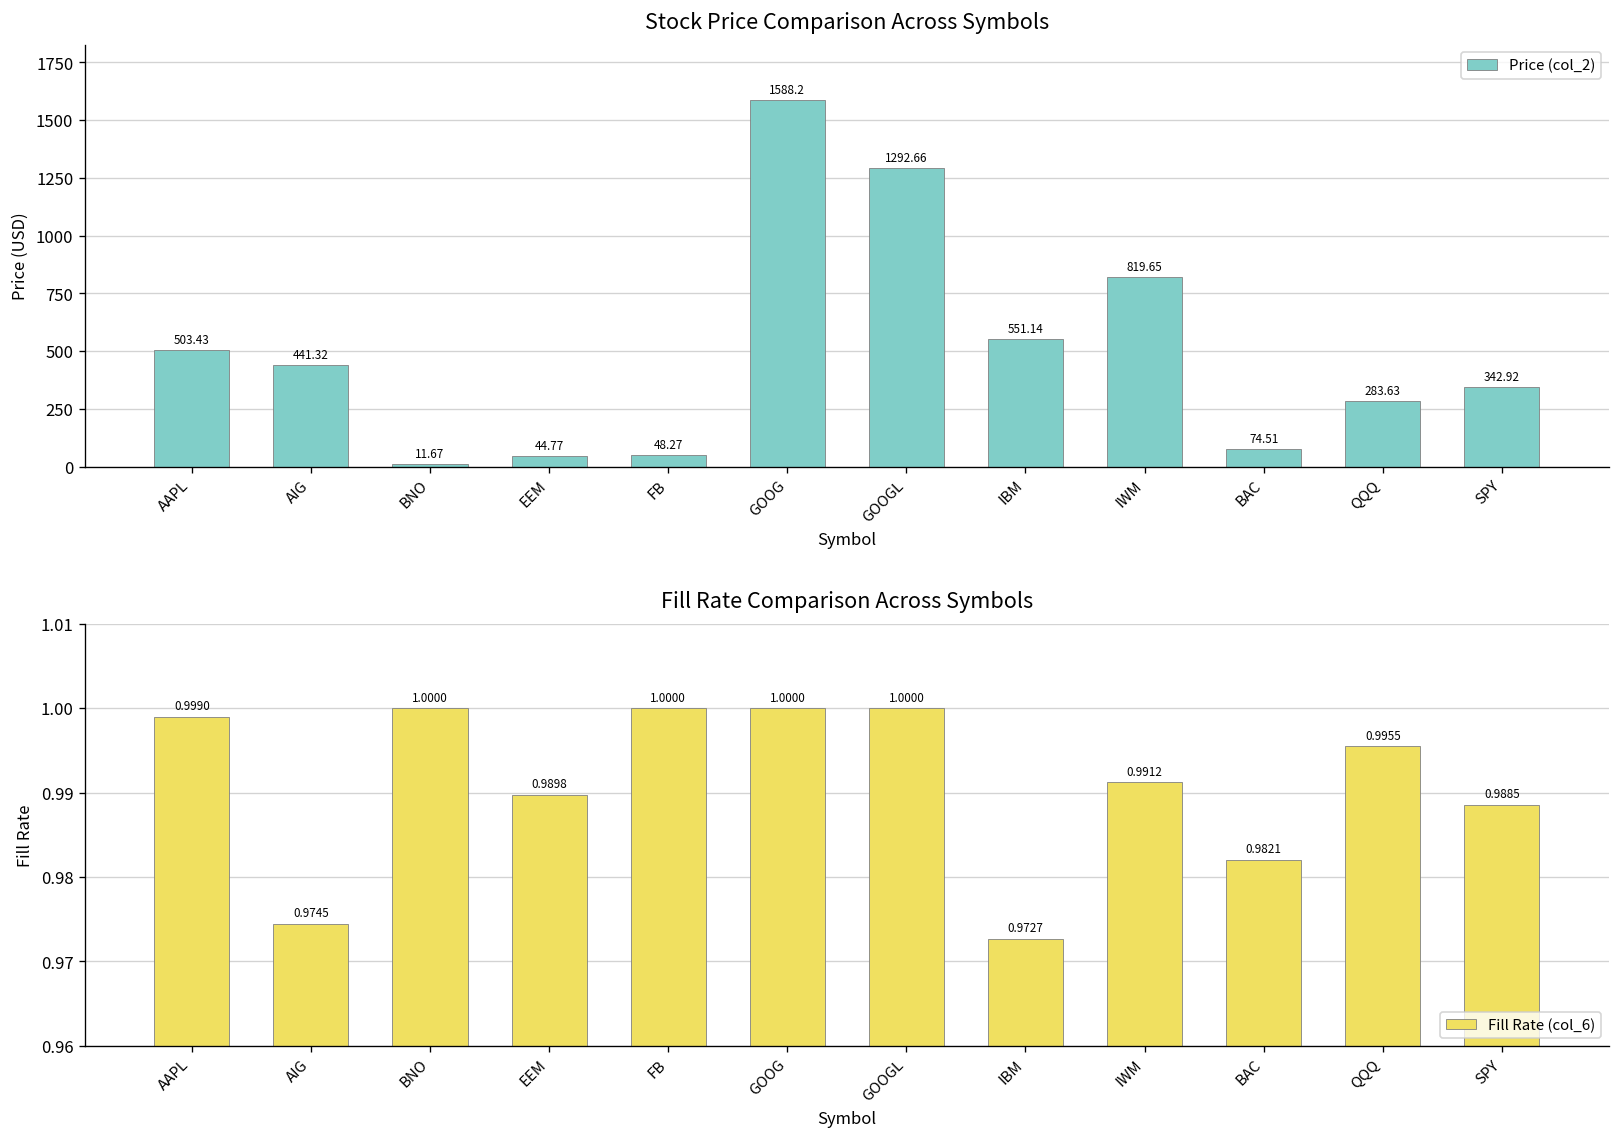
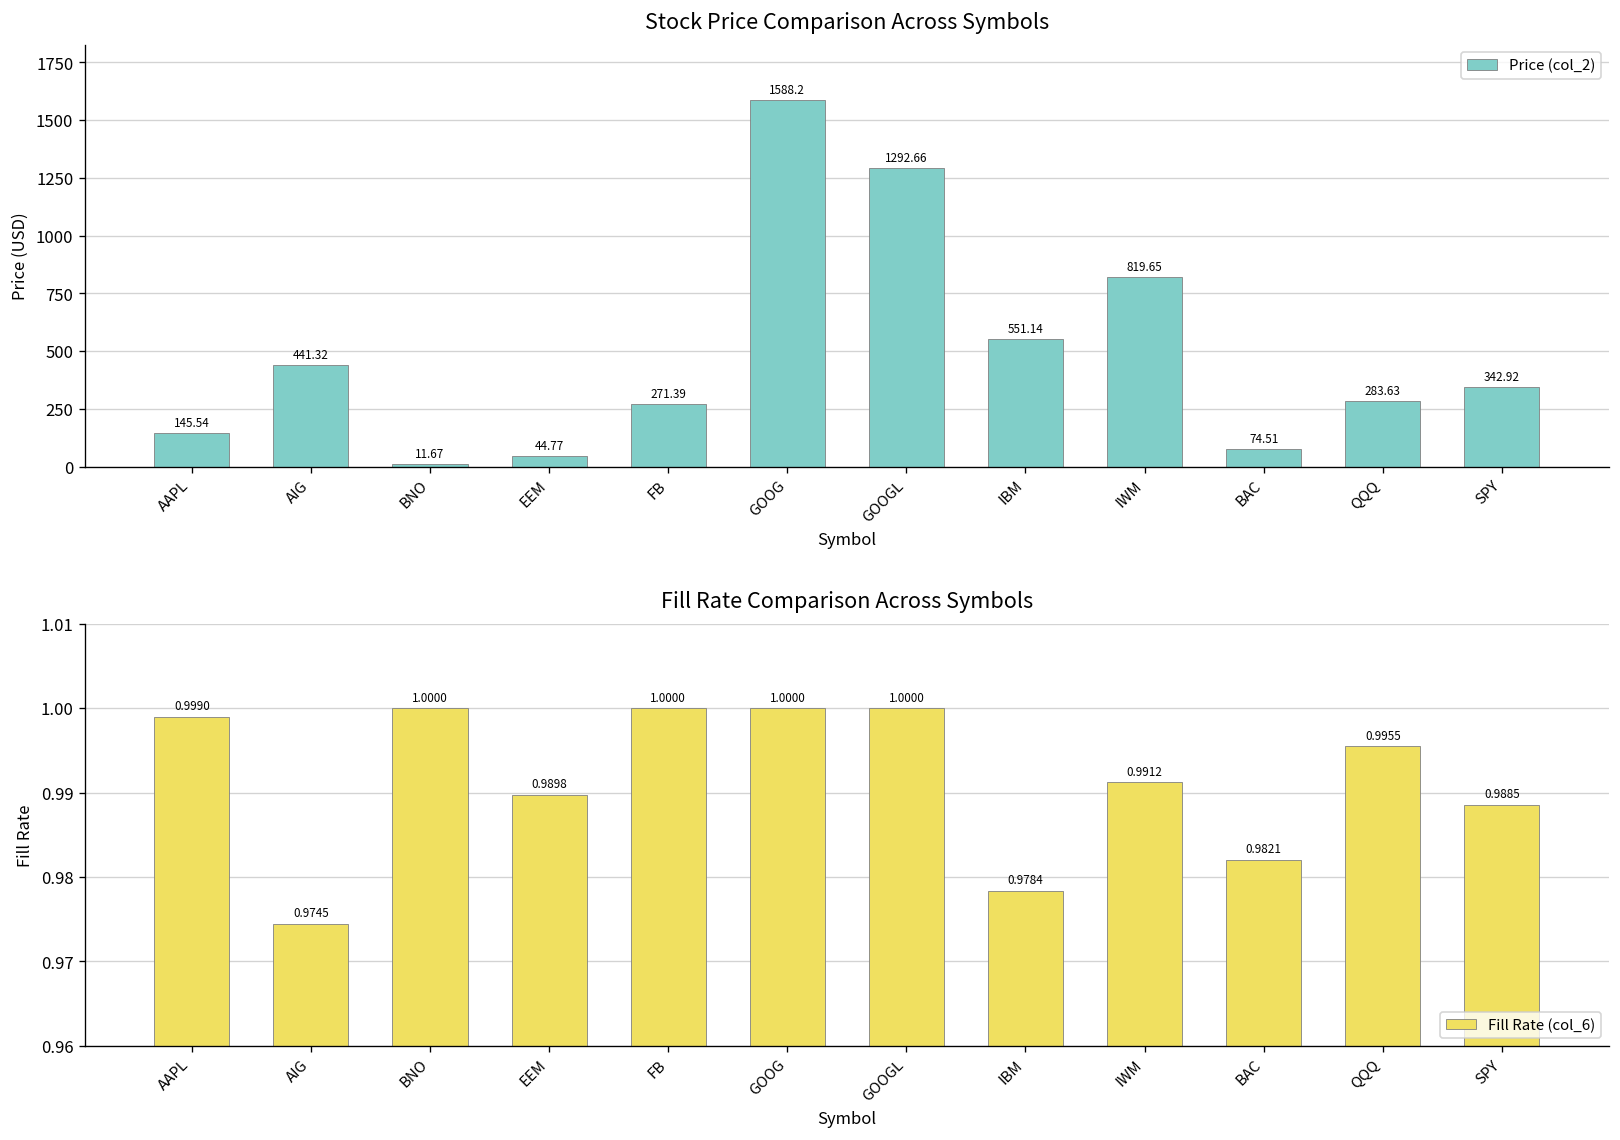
  {
    "Stock Price Comparison Across Symbols": {
-     "AAPL": 503.43,
+     "AAPL": 145.54,
      "AIG": 441.32,
      "BNO": 11.67,
      "EEM": 44.77,
-     "FB": 48.27,
+     "FB": 271.39,
      "GOOG": 1588.2,
      "GOOGL": 1292.66,
      "IBM": 551.14,
      "IWM": 819.65,
      "BAC": 74.51,
      "QQQ": 283.63,
      "SPY": 342.92
    },
    "Fill Rate Comparison Across Symbols": {
      "AAPL": 0.9990,
      "AIG": 0.9745,
      "BNO": 1.0000,
      "EEM": 0.9898,
      "FB": 1.0000,
      "GOOG": 1.0000,
      "GOOGL": 1.0000,
-     "IBM": 0.9727,
+     "IBM": 0.9784,
      "IWM": 0.9912,
      "BAC": 0.9821,
      "QQQ": 0.9955,
      "SPY": 0.9885
    }
  }
